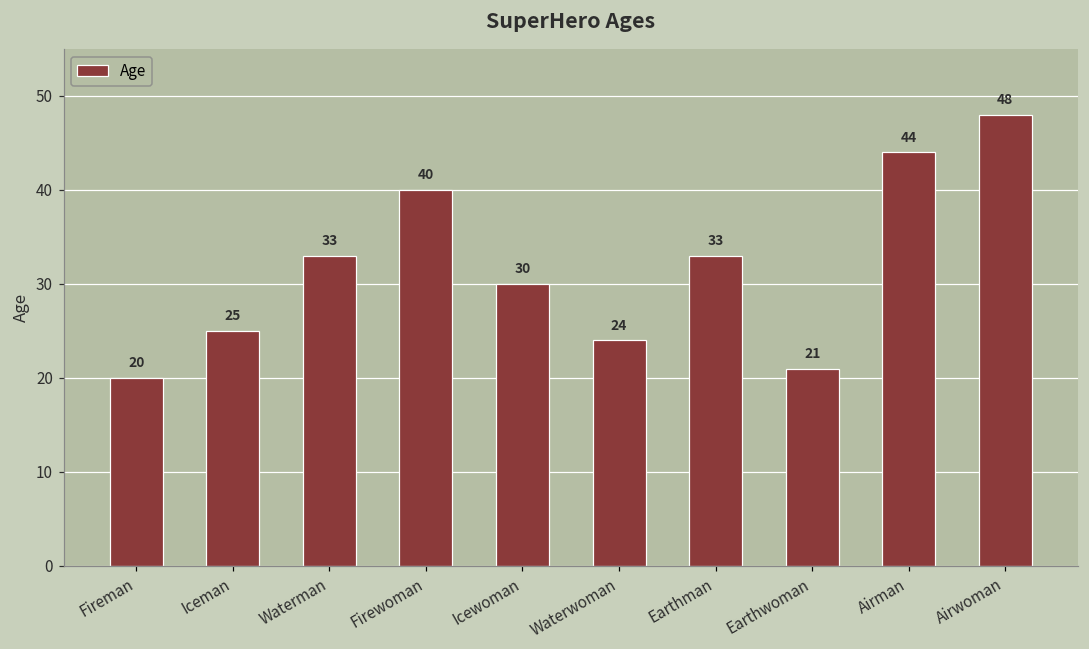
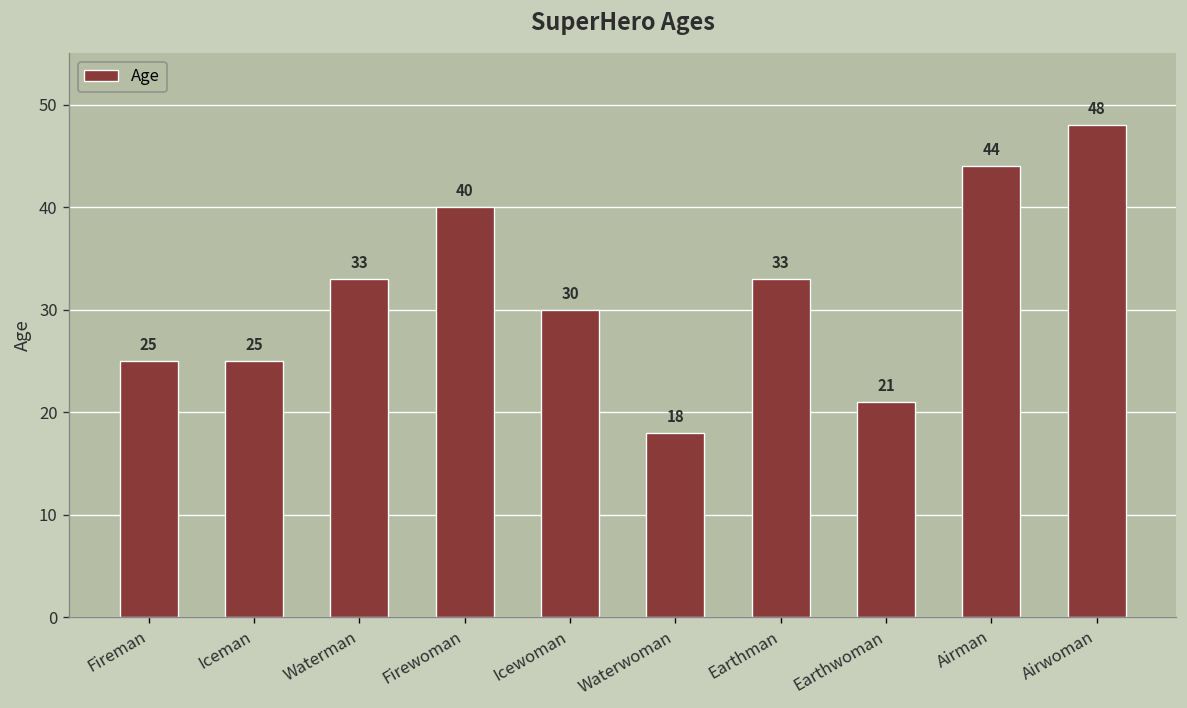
  {
-   "Fireman": 20,
+   "Fireman": 25,
    "Iceman": 25,
    "Waterman": 33,
    "Firewoman": 40,
    "Icewoman": 30,
-   "Waterwoman": 24,
+   "Waterwoman": 18,
    "Earthman": 33,
    "Earthwoman": 21,
    "Airman": 44,
    "Airwoman": 48
  }
